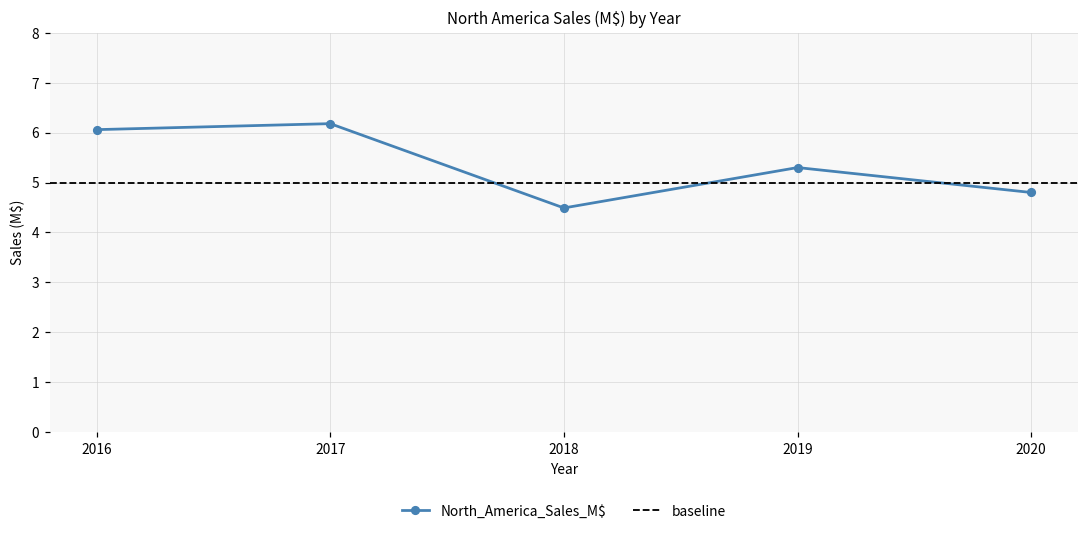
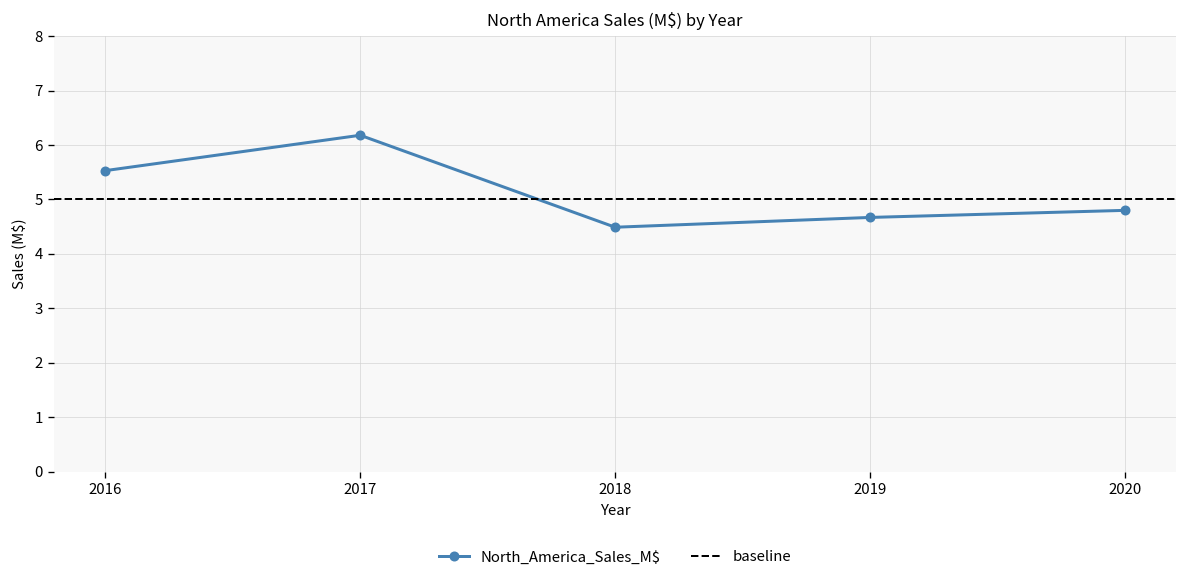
  {
-   "2016": 6.1,
+   "2016": 5.5,
    "2017": 6.2,
    "2018": 4.5,
-   "2019": 5.3,
+   "2019": 4.7,
    "2020": 4.8
  }
